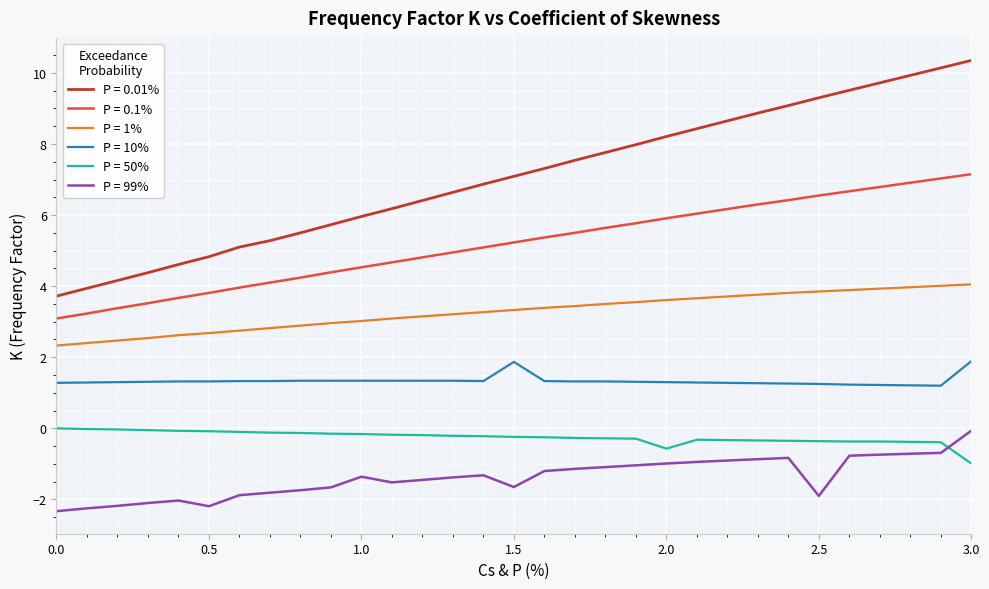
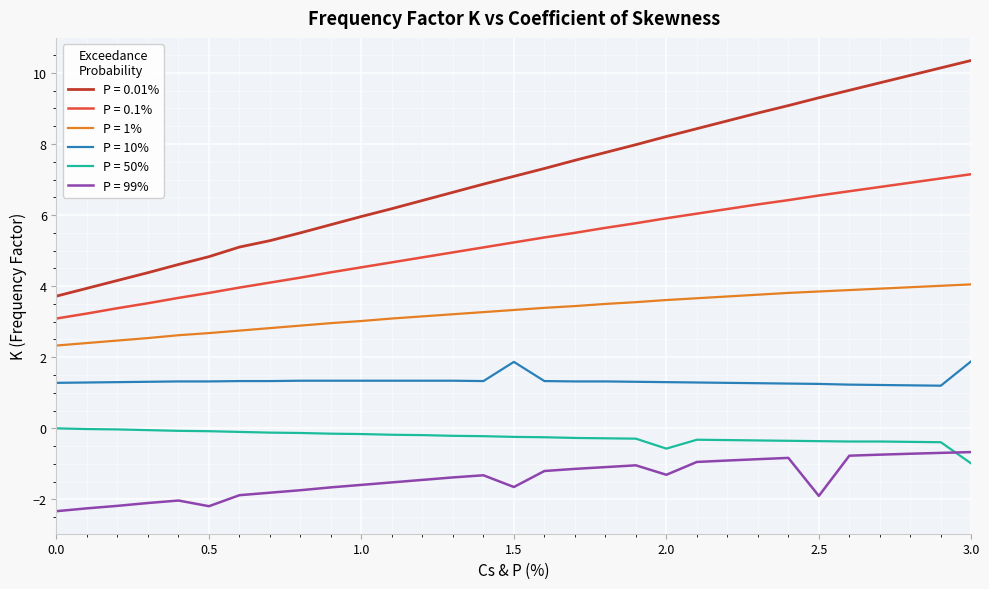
  {
    "P = 10%": {
      "0.0": 1.3,
      "0.5": 1.3,
      "1.0": 1.3,
      "1.5": 1.9,
      "2.0": 1.3,
      "2.5": 1.3,
      "3.0": 1.9
    },
    "P = 50%": {
      "0.0": 0.0,
      "0.5": -0.1,
      "1.0": -0.2,
      "1.5": -0.2,
      "2.0": -0.6,
      "2.5": -0.4,
      "3.0": -1.0
    },
    "P = 99%": {
      "0.0": -2.3,
      "0.5": -2.2,
-     "1.0": -1.4,
+     "1.0": -1.6,
      "1.5": -1.7,
-     "2.0": -1.0,
+     "2.0": -1.3,
      "2.5": -1.9,
-     "3.0": -0.1
+     "3.0": -0.7
    }
  }
